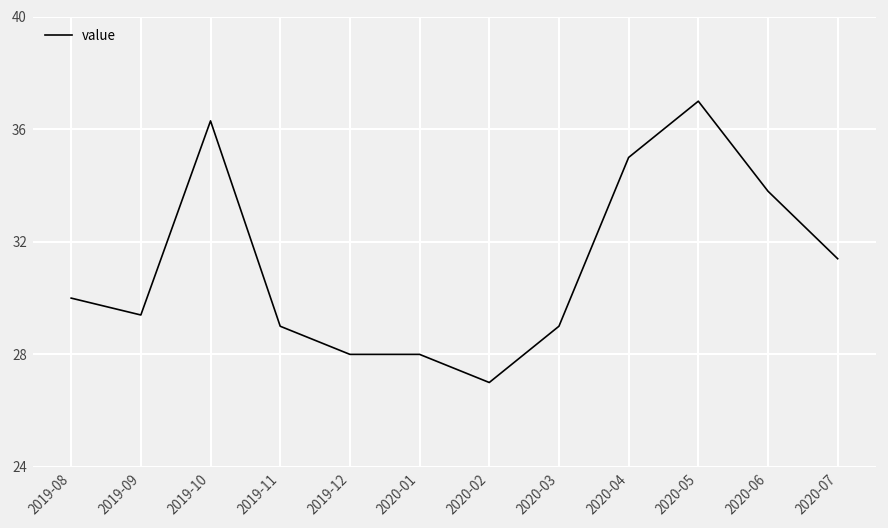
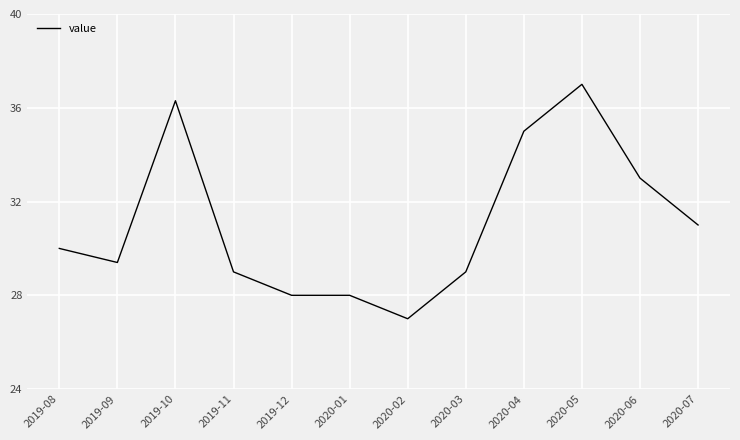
  {
    "2019-08": 30.0,
    "2019-09": 29.4,
    "2019-10": 36.3,
    "2019-11": 29.0,
    "2019-12": 28.0,
    "2020-01": 28.0,
    "2020-02": 27.0,
    "2020-03": 29.0,
    "2020-04": 35.0,
    "2020-05": 37.0,
-   "2020-06": 33.8,
-   "2020-07": 31.4
+   "2020-06": 33.0,
+   "2020-07": 31.0
  }
